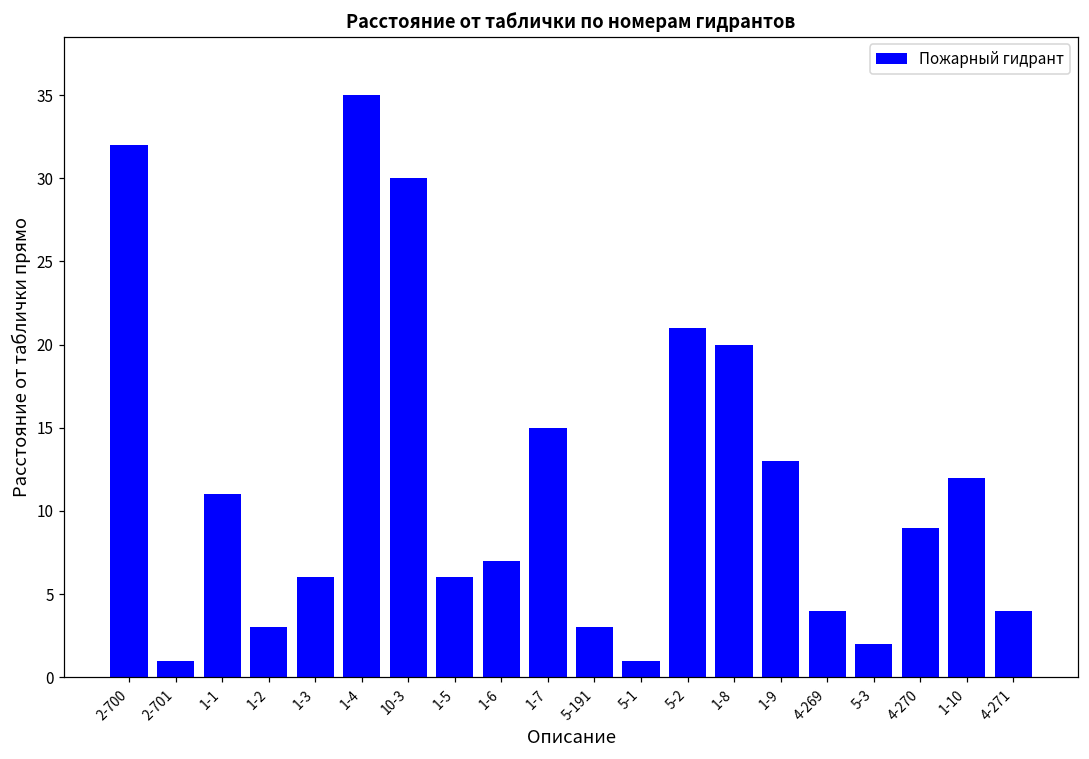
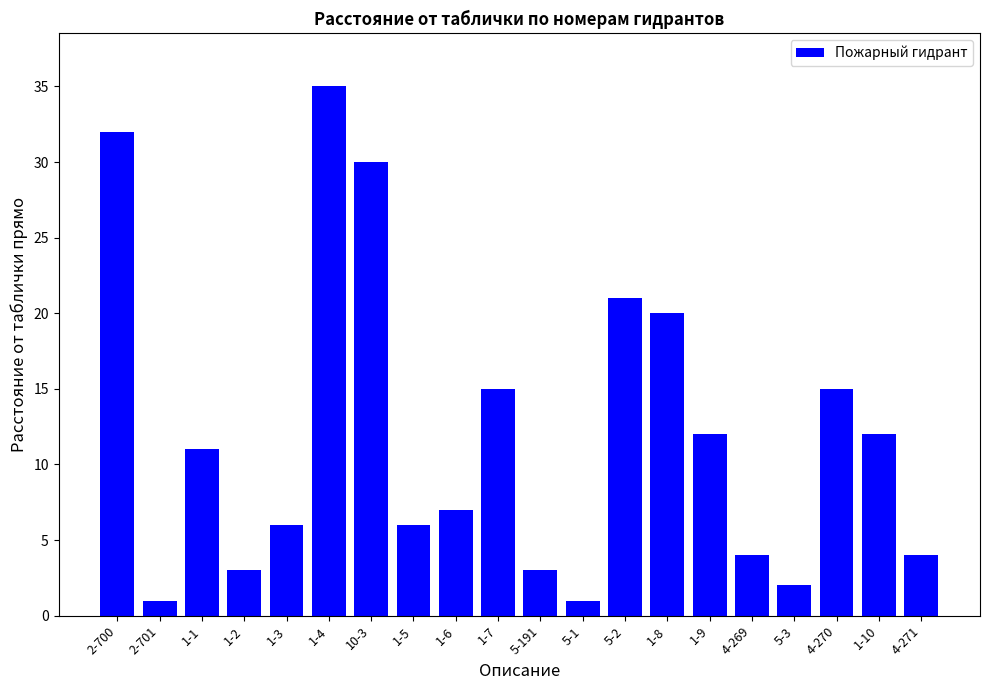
  {
    "2-700": 32,
    "2-701": 1,
    "1-1": 11,
    "1-2": 3,
    "1-3": 6,
    "1-4": 35,
    "10-3": 30,
    "1-5": 6,
    "1-6": 7,
    "1-7": 15,
    "5-191": 3,
    "5-1": 1,
    "5-2": 21,
    "1-8": 20,
-   "1-9": 13,
+   "1-9": 12,
    "4-269": 4,
    "5-3": 2,
-   "4-270": 9,
+   "4-270": 15,
    "1-10": 12,
    "4-271": 4
  }
